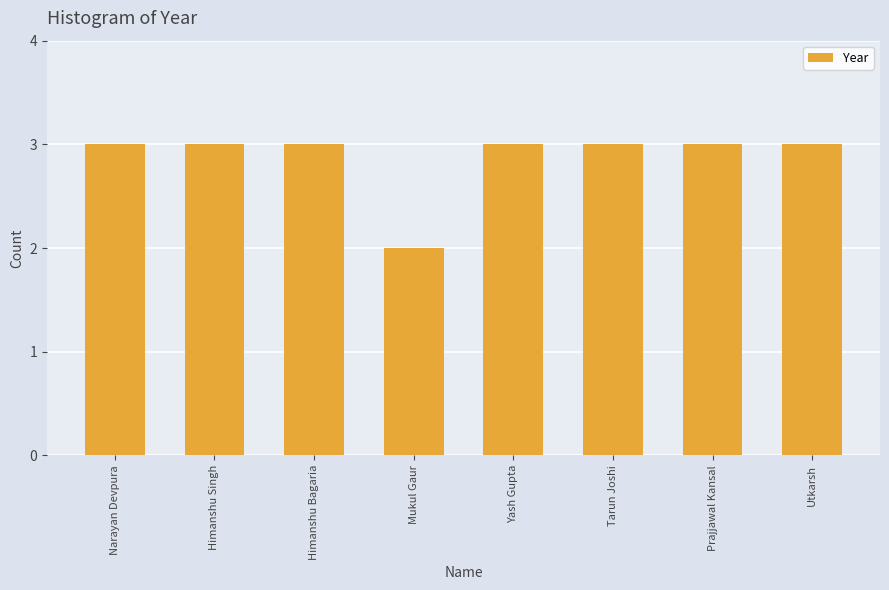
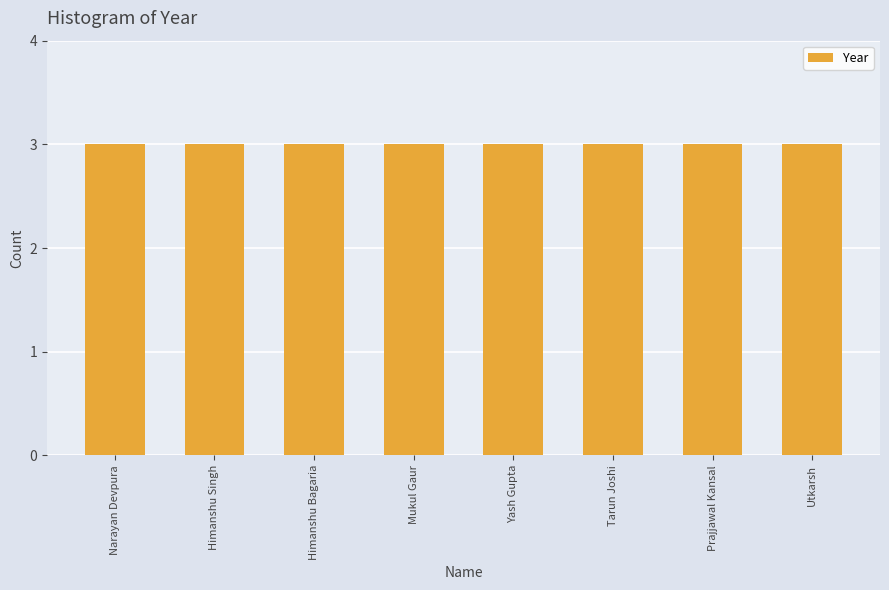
  {
    "Narayan Devpura": 3,
    "Himanshu Singh": 3,
    "Himanshu Bagaria": 3,
-   "Mukul Gaur": 2,
+   "Mukul Gaur": 3,
    "Yash Gupta": 3,
    "Tarun Joshi": 3,
    "Prajjawal Kansal": 3,
    "Utkarsh": 3
  }
